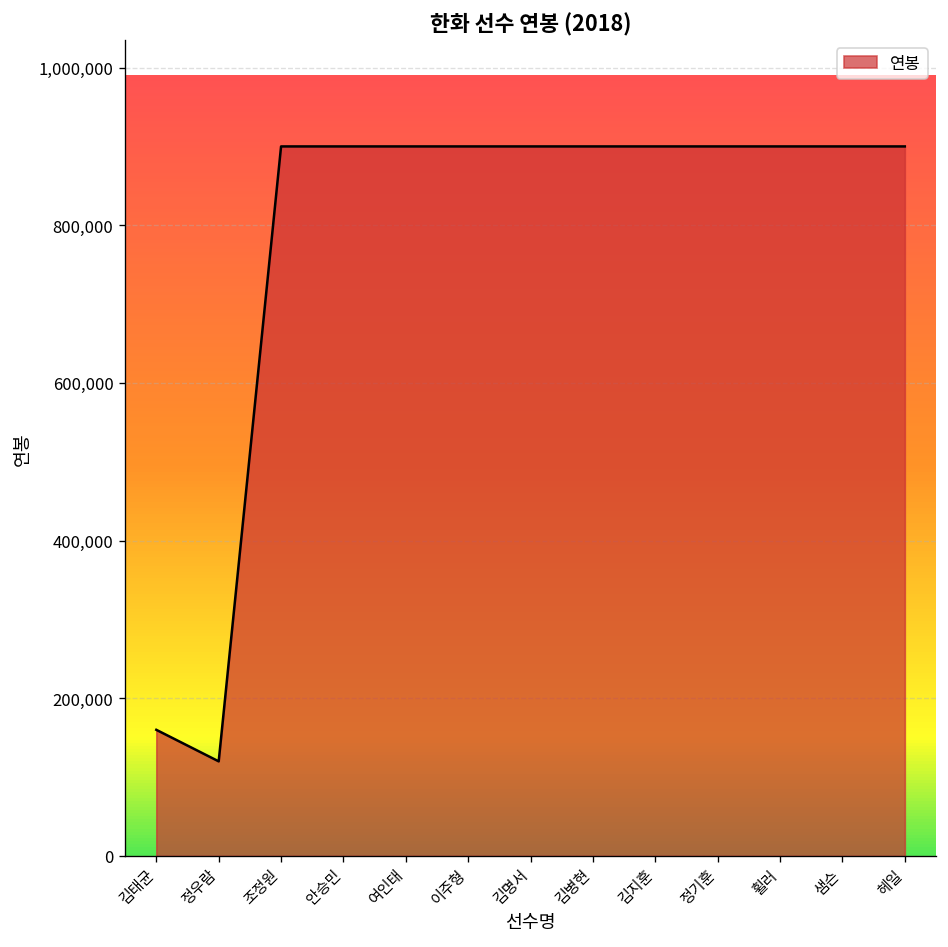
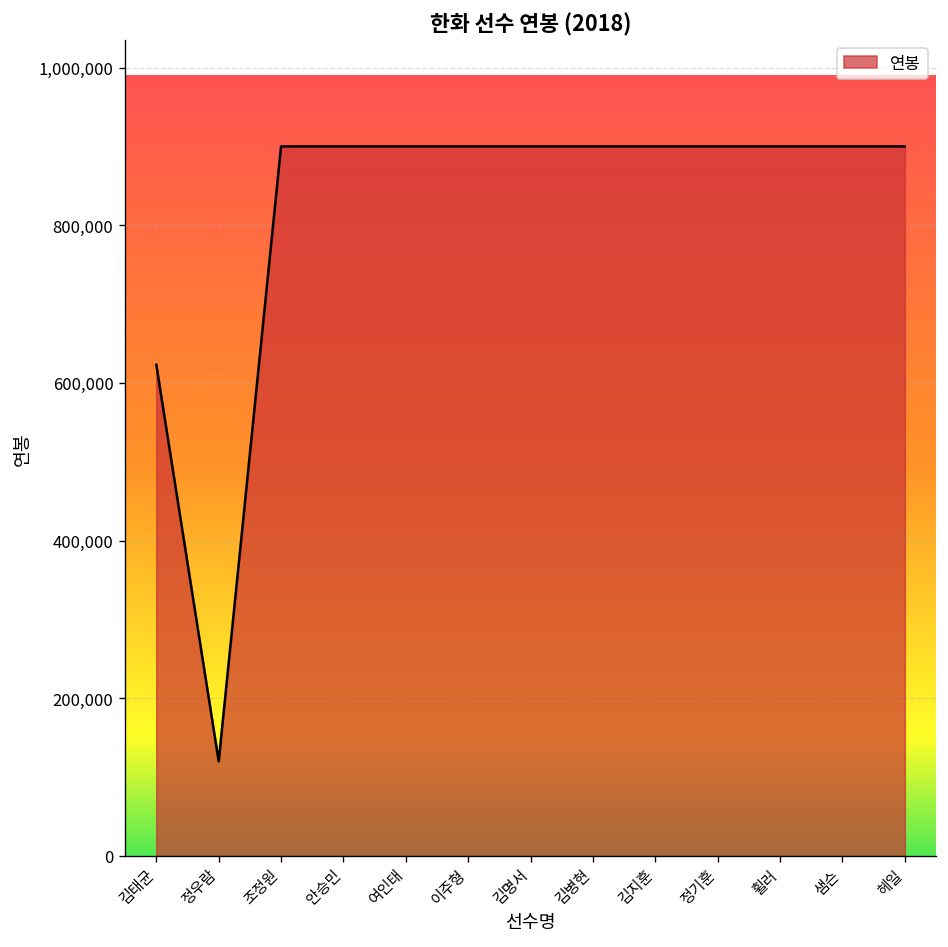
  {
-   "김태균": "160,000",
+   "김태균": "620,000",
    "정우람": "120,000",
    "조정원": "900,000",
    "안승민": "900,000",
    "여인태": "900,000",
    "이주형": "900,000",
    "김명서": "900,000",
    "김병현": "900,000",
    "김지훈": "900,000",
    "정기훈": "900,000",
    "휠러": "900,000",
    "샘슨": "900,000",
    "헤일": "900,000"
  }
